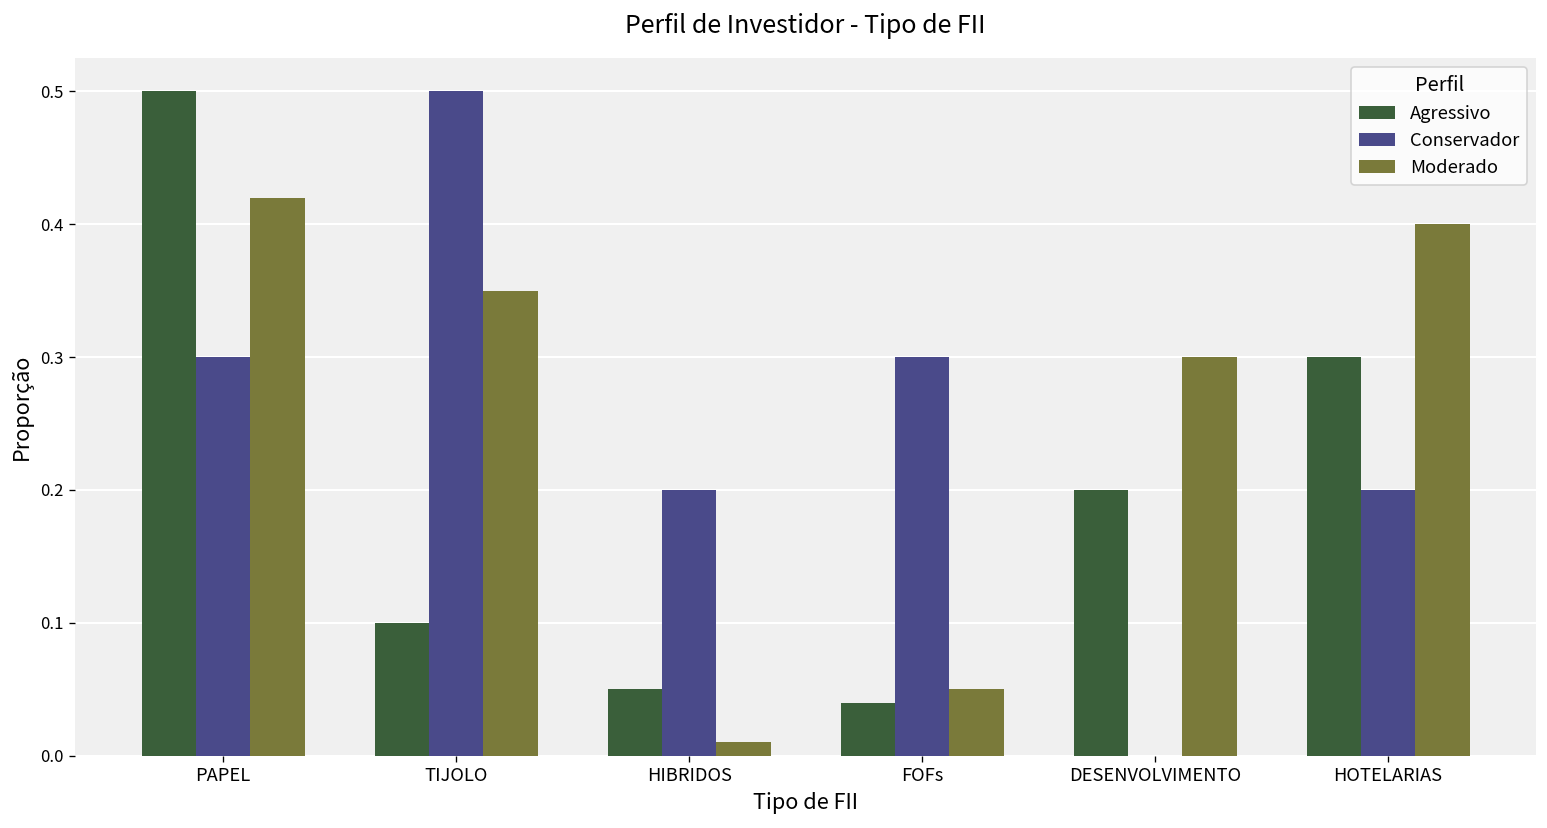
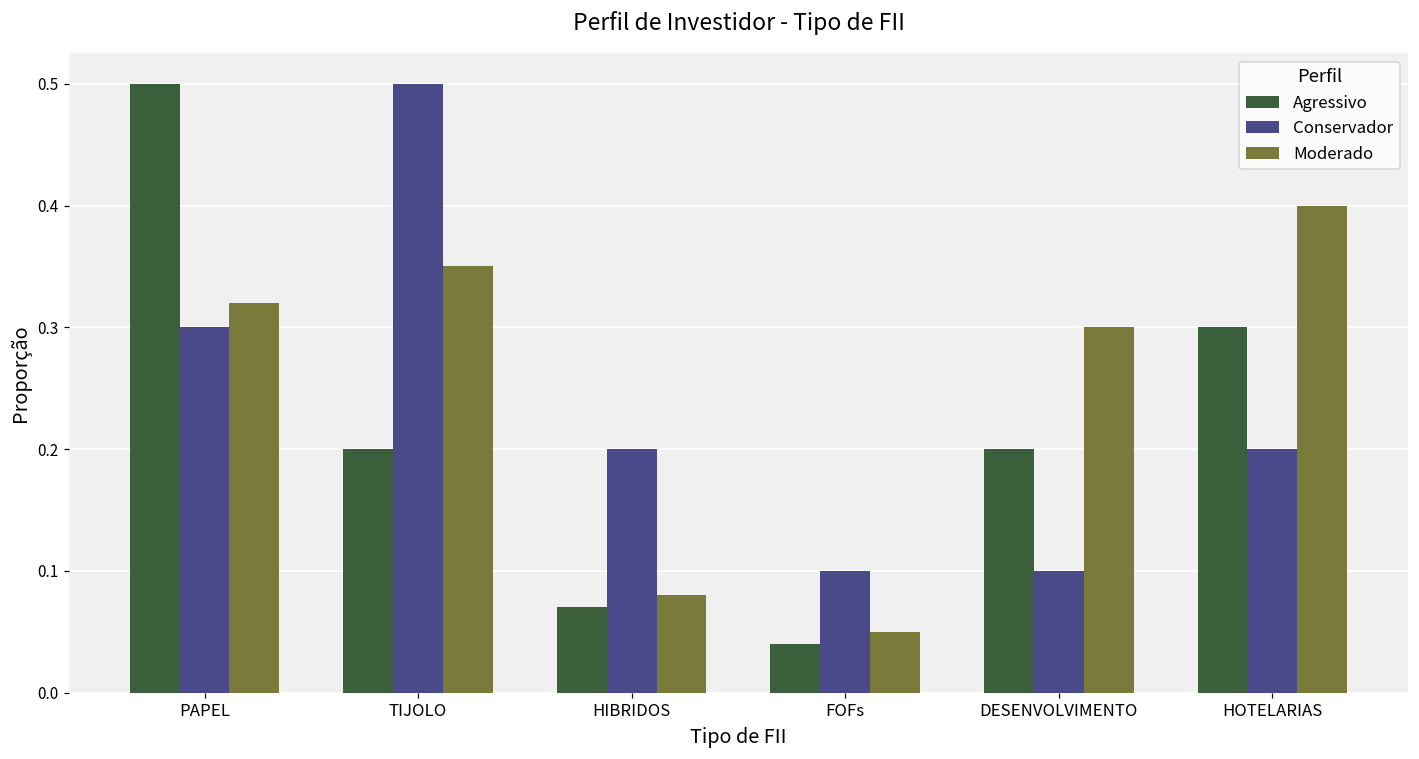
  {
    "Agressivo": {
      "PAPEL": 0.50,
-     "TIJOLO": 0.1,
-     "HIBRIDOS": 0.05,
+     "TIJOLO": 0.2,
+     "HIBRIDOS": 0.07,
      "FOFs": 0.04,
      "DESENVOLVIMENTO": 0.20,
      "HOTELARIAS": 0.30
    },
    "Conservador": {
      "PAPEL": 0.3,
      "TIJOLO": 0.5,
      "HIBRIDOS": 0.2,
-     "FOFs": 0.3,
-     "DESENVOLVIMENTO": 0.0,
+     "FOFs": 0.1,
+     "DESENVOLVIMENTO": 0.1,
      "HOTELARIAS": 0.2
    },
    "Moderado": {
-     "PAPEL": 0.42,
+     "PAPEL": 0.32,
      "TIJOLO": 0.35,
-     "HIBRIDOS": 0.01,
+     "HIBRIDOS": 0.08,
      "FOFs": 0.05,
      "DESENVOLVIMENTO": 0.30,
      "HOTELARIAS": 0.40
    }
  }
